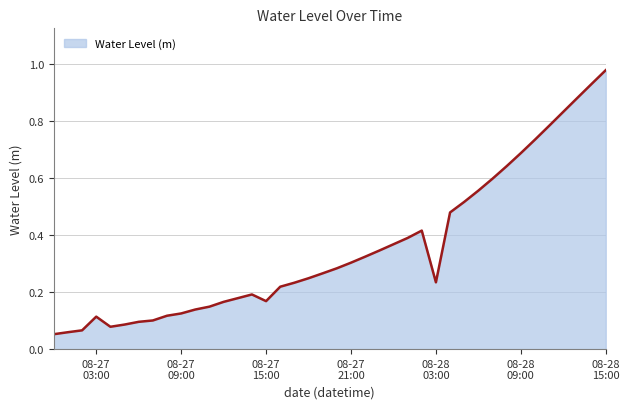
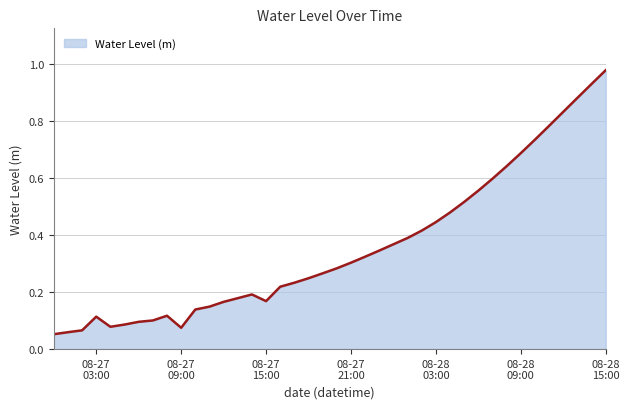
  {
    "08-27 03:00": 0.11,
-   "08-27 09:00": 0.12,
+   "08-27 09:00": 0.07,
    "08-27 15:00": 0.17,
    "08-27 21:00": 0.30,
-   "08-28 03:00": 0.23,
+   "08-28 03:00": 0.44,
    "08-28 09:00": 0.69,
    "08-28 15:00": 0.98
  }
